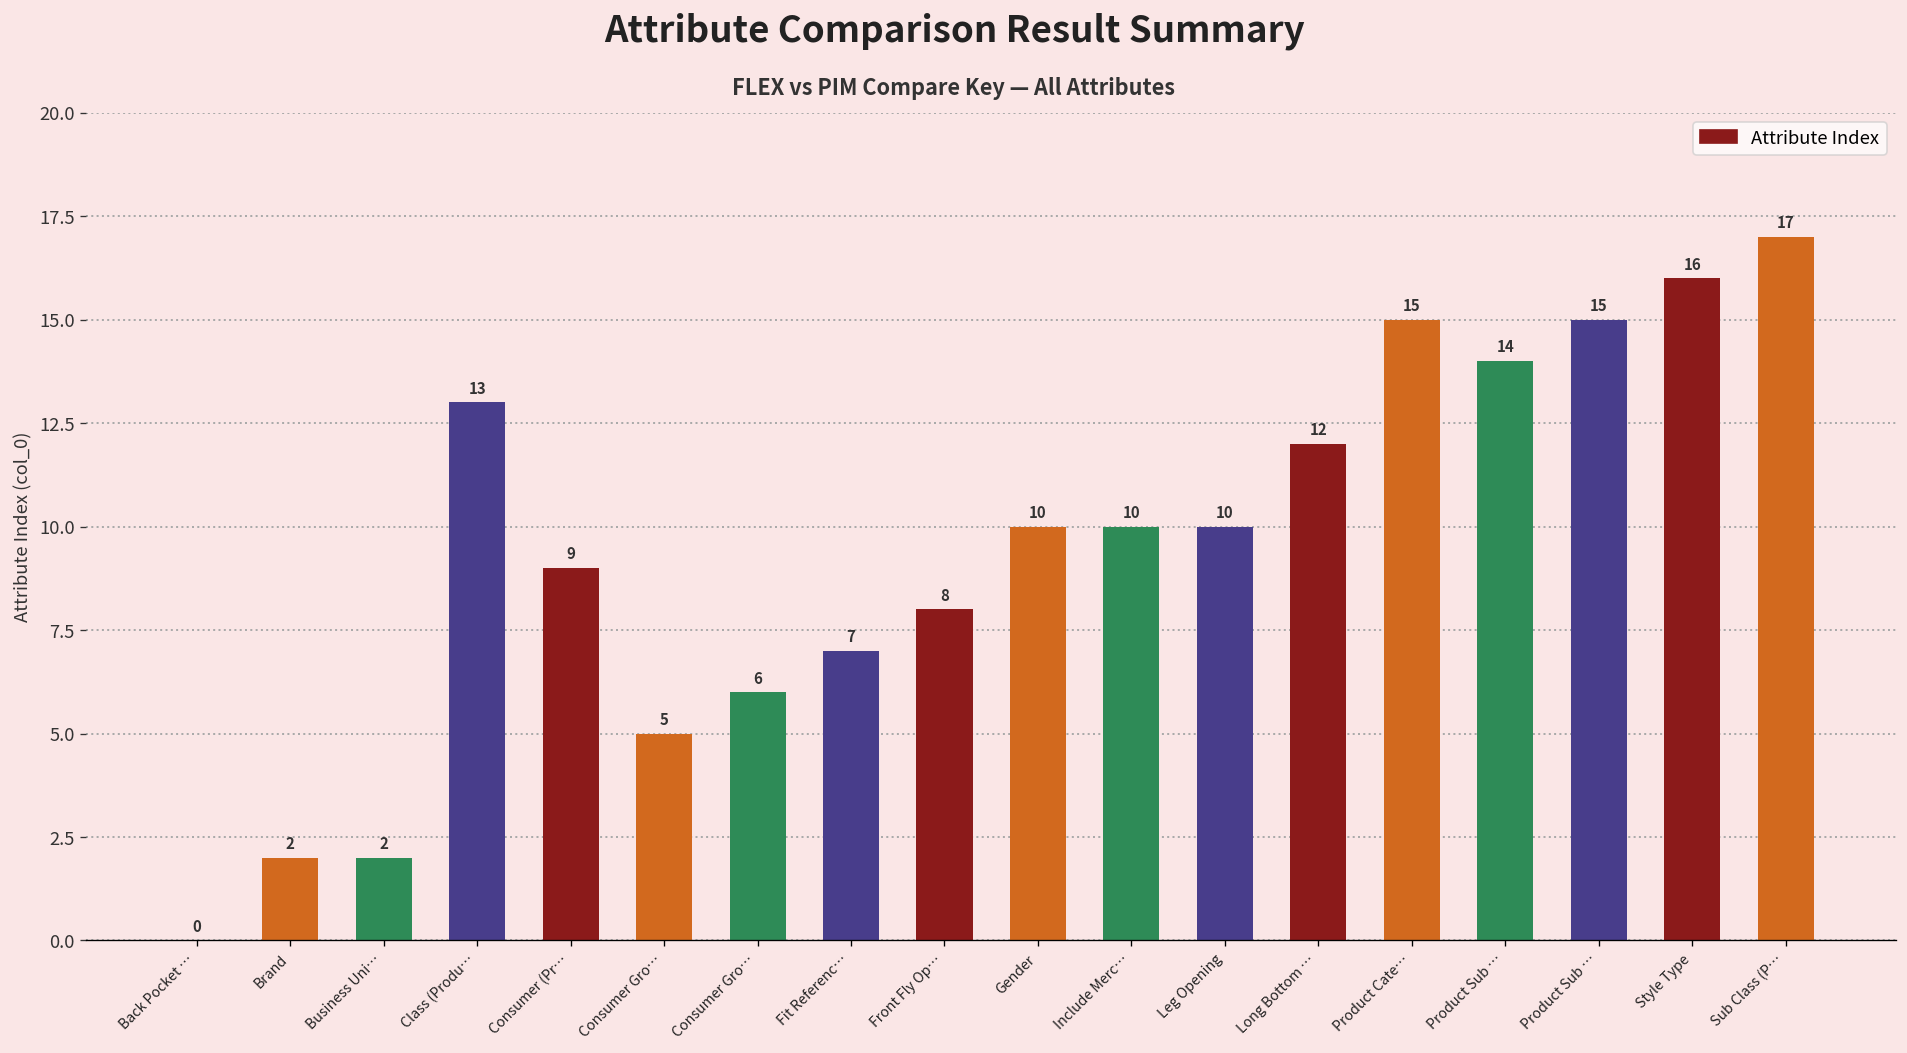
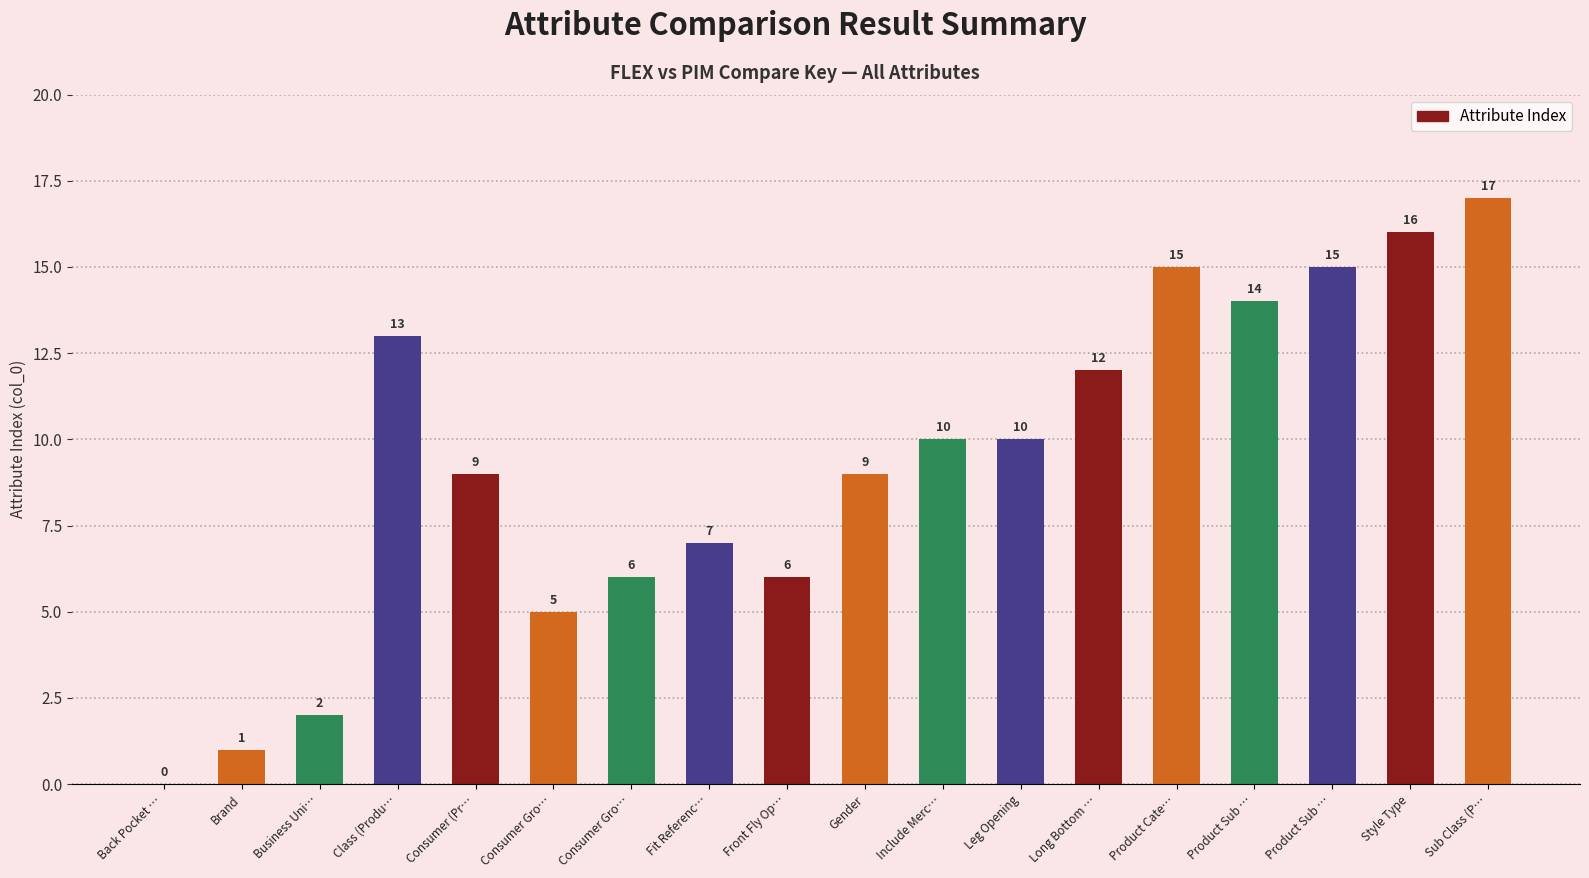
  {
    "Back Pocket …": 0,
-   "Brand": 2,
+   "Brand": 1,
    "Business Uni…": 2,
    "Class (Produ…": 13,
    "Consumer (Pr…": 9,
    "Fit Referenc…": 7,
-   "Front Fly Op…": 8,
-   "Gender": 10,
+   "Front Fly Op…": 6,
+   "Gender": 9,
    "Include Merc…": 10,
    "Leg Opening": 10,
    "Long Bottom …": 12,
    "Product Cate…": 15,
    "Style Type": 16,
    "Sub Class (P…": 17
  }
